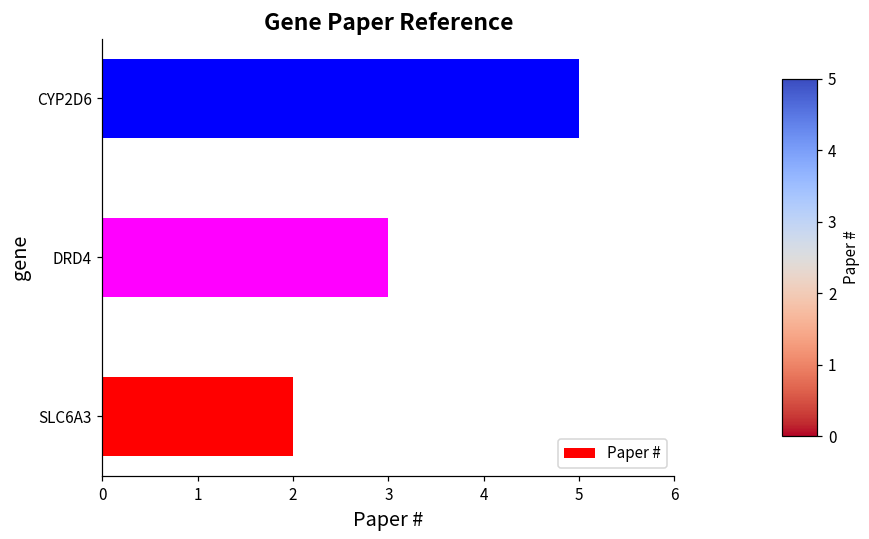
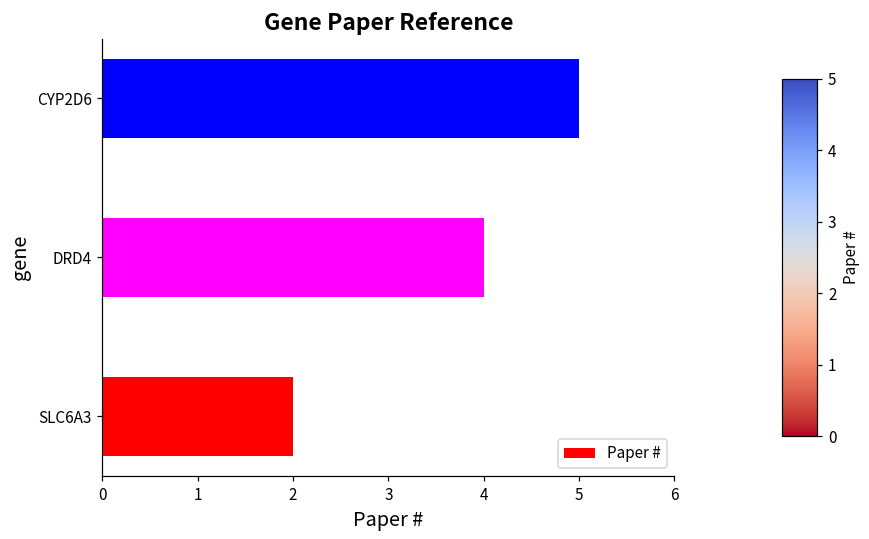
  {
    "CYP2D6": 5,
-   "DRD4": 3,
+   "DRD4": 4,
    "SLC6A3": 2
  }
